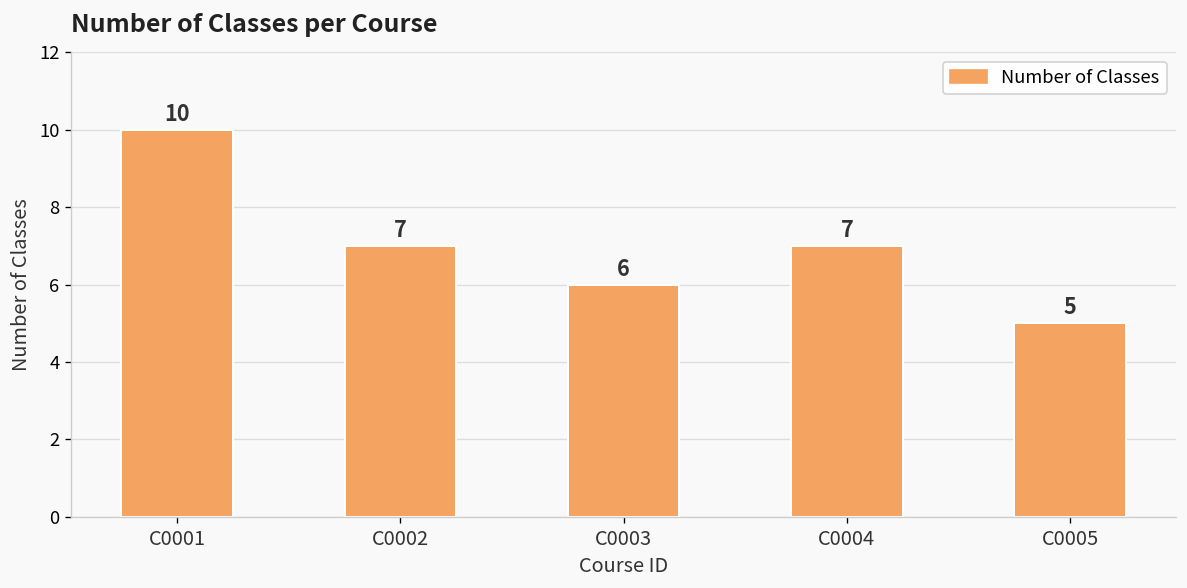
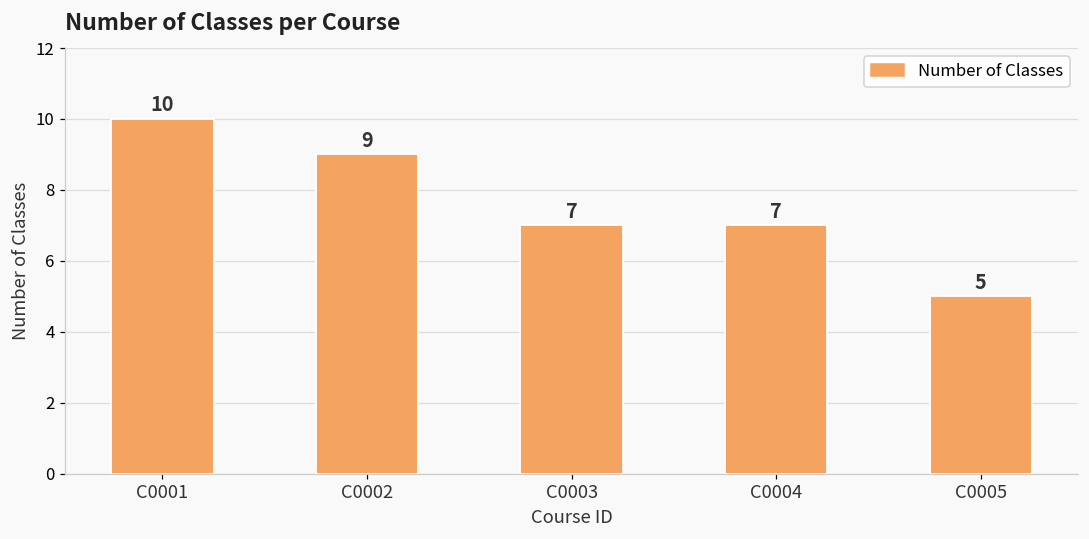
  {
    "C0001": 10,
-   "C0002": 7,
-   "C0003": 6,
+   "C0002": 9,
+   "C0003": 7,
    "C0004": 7,
    "C0005": 5
  }
